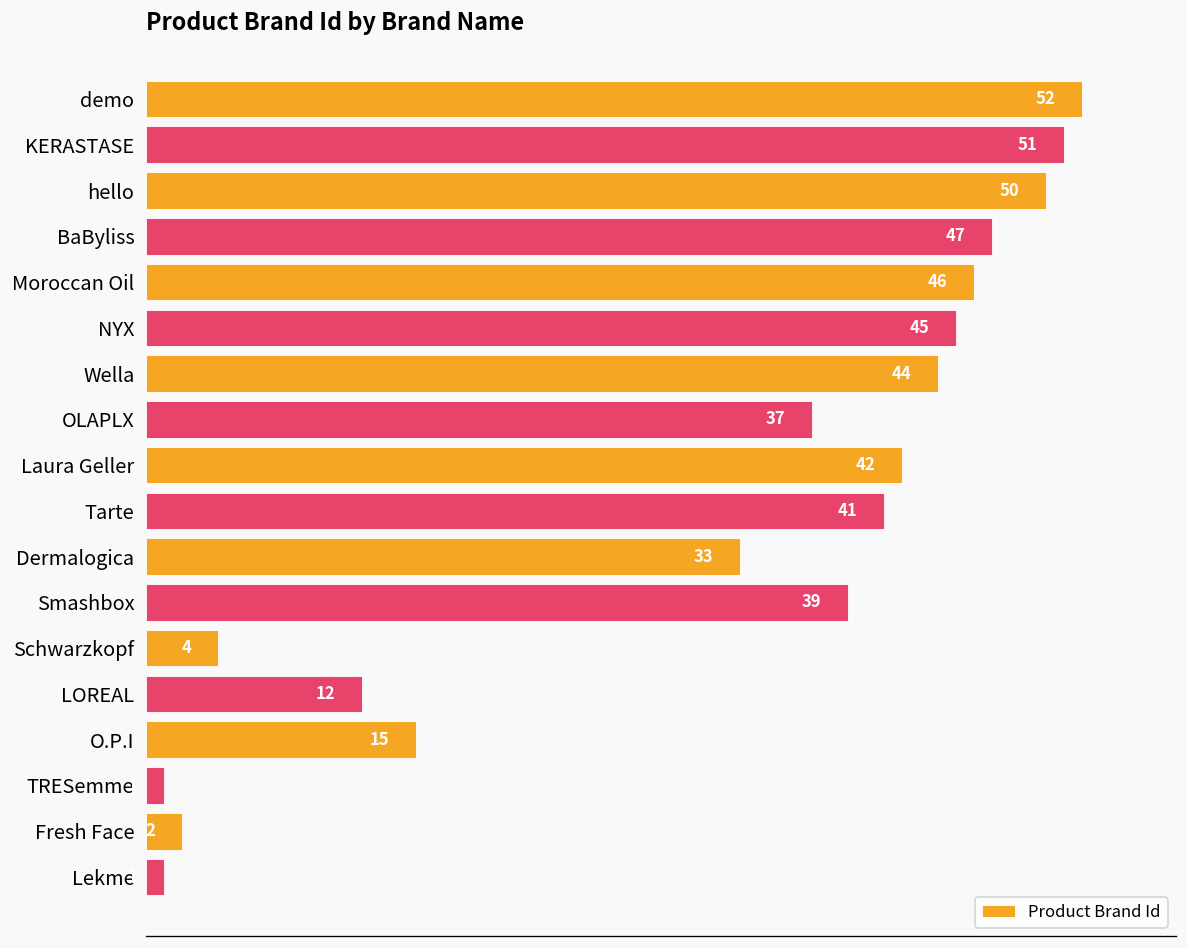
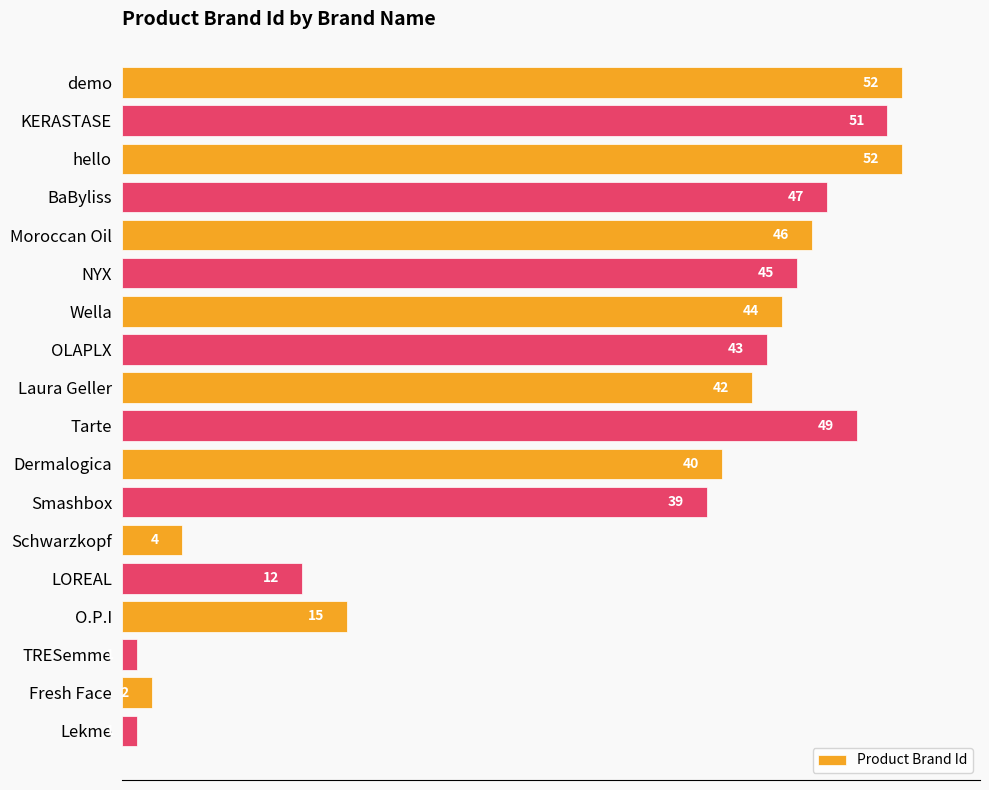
  {
    "demo": 52,
    "KERASTASE": 51,
-   "hello": 50,
+   "hello": 52,
    "BaByliss": 47,
    "Moroccan Oil": 46,
    "NYX": 45,
    "Wella": 44,
-   "OLAPLX": 37,
+   "OLAPLX": 43,
    "Laura Geller": 42,
-   "Tarte": 41,
-   "Dermalogica": 33,
+   "Tarte": 49,
+   "Dermalogica": 40,
    "Smashbox": 39,
    "Schwarzkopf": 4,
    "LOREAL": 12,
    "O.P.I": 15,
    "Fresh Face": 2
  }
